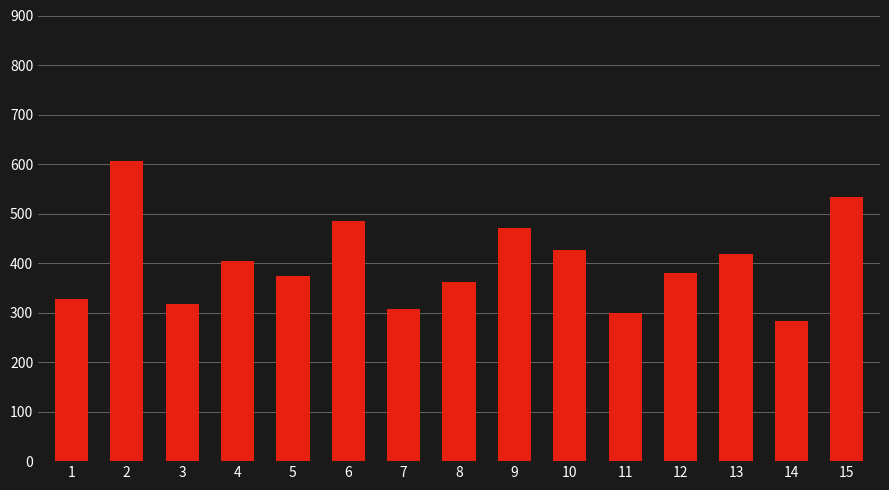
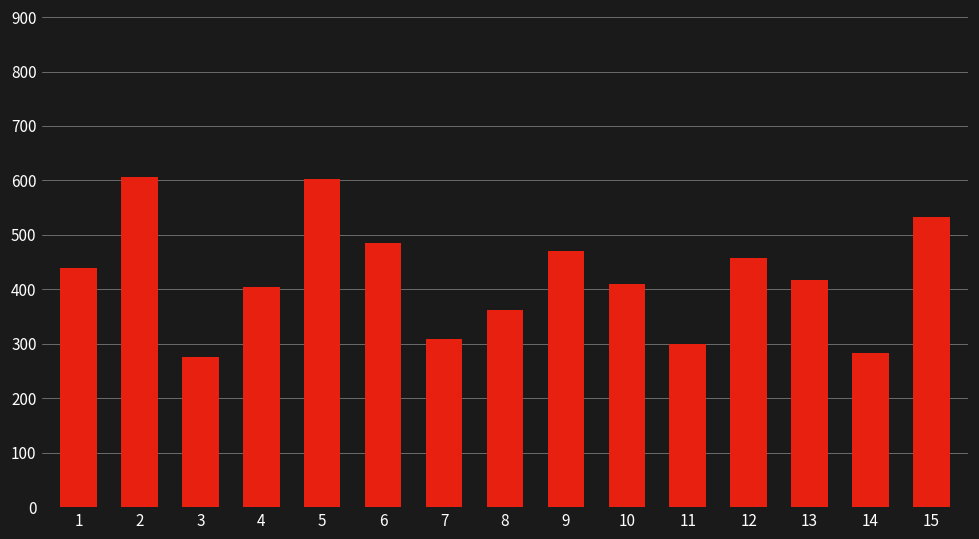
  {
-   "1": 330,
+   "1": 440,
    "2": 610,
-   "3": 320,
+   "3": 280,
    "4": 400,
-   "5": 370,
+   "5": 600,
    "6": 490,
    "7": 310,
    "8": 360,
    "9": 470,
-   "10": 430,
+   "10": 410,
    "11": 300,
-   "12": 380,
+   "12": 460,
    "13": 420,
    "14": 280,
    "15": 530
  }
